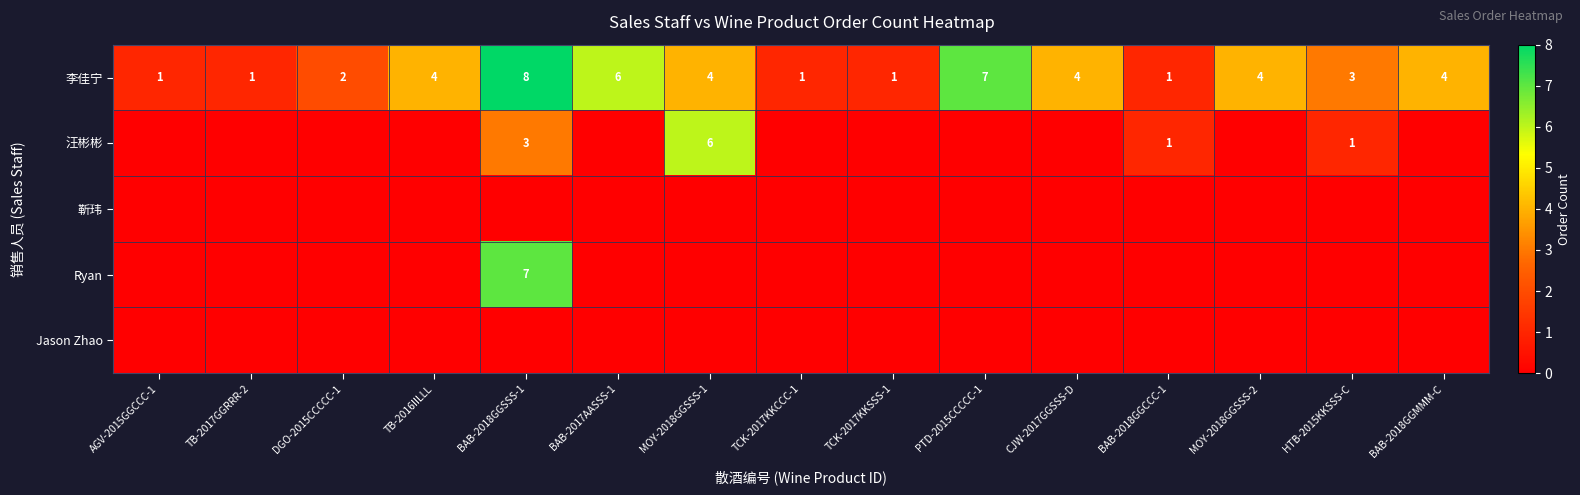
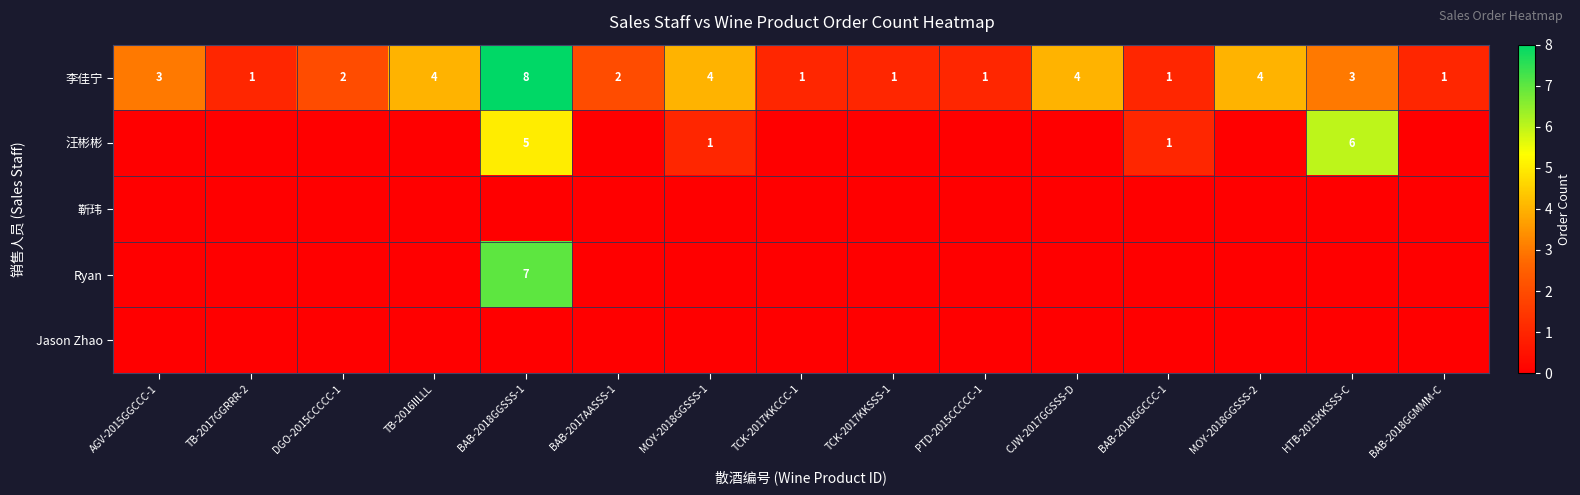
  {
    "李佳宁": {
-     "AGV-2015GGCCC-1": 1,
+     "AGV-2015GGCCC-1": 3,
      "TB-2017GGRRR-2": 1,
      "DGO-2015CCCCC-1": 2,
      "TB-2016IILLL": 4,
      "BAB-2018GGSSS-1": 8,
-     "BAB-2017AASSS-1": 6,
+     "BAB-2017AASSS-1": 2,
      "MOY-2018GGSSS-1": 4,
      "TCK-2017KKCCC-1": 1,
      "TCK-2017KKSSS-1": 1,
-     "PTD-2015CCCCC-1": 7,
+     "PTD-2015CCCCC-1": 1,
      "CJW-2017GGSSS-D": 4,
      "BAB-2018GGCCC-1": 1,
      "MOY-2018GGSSS-2": 4,
      "HTB-2015KKSSS-C": 3,
-     "BAB-2018GGMMM-C": 4
+     "BAB-2018GGMMM-C": 1
    },
    "汪彬彬": {
-     "BAB-2018GGSSS-1": 3,
-     "MOY-2018GGSSS-1": 6,
+     "BAB-2018GGSSS-1": 5,
+     "MOY-2018GGSSS-1": 1,
      "BAB-2018GGCCC-1": 1,
-     "HTB-2015KKSSS-C": 1
+     "HTB-2015KKSSS-C": 6
    },
    "Ryan": {
      "BAB-2018GGSSS-1": 7
    }
  }
